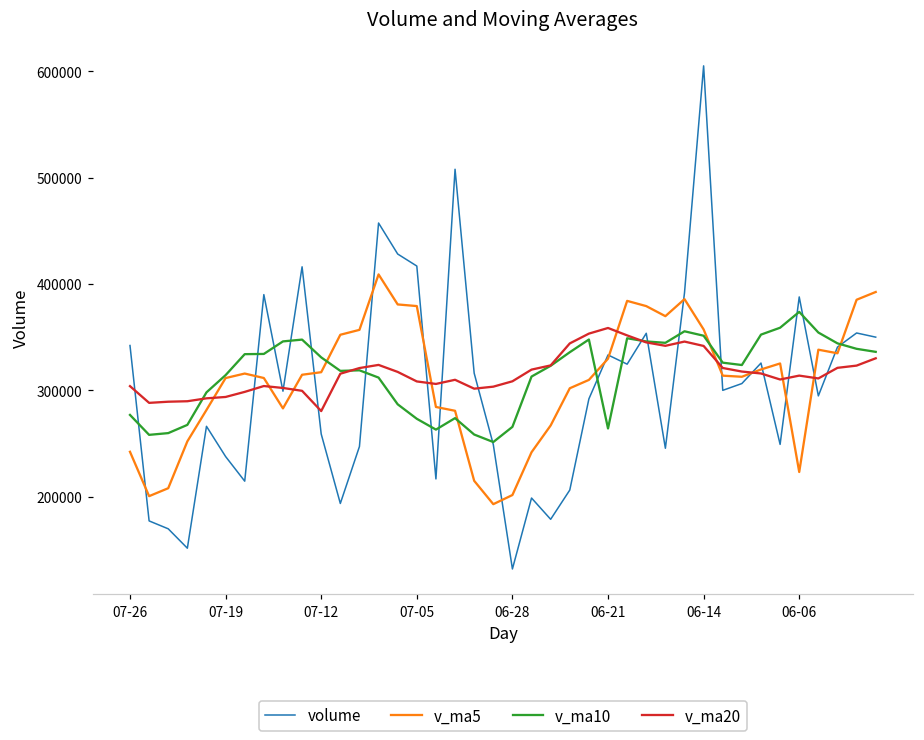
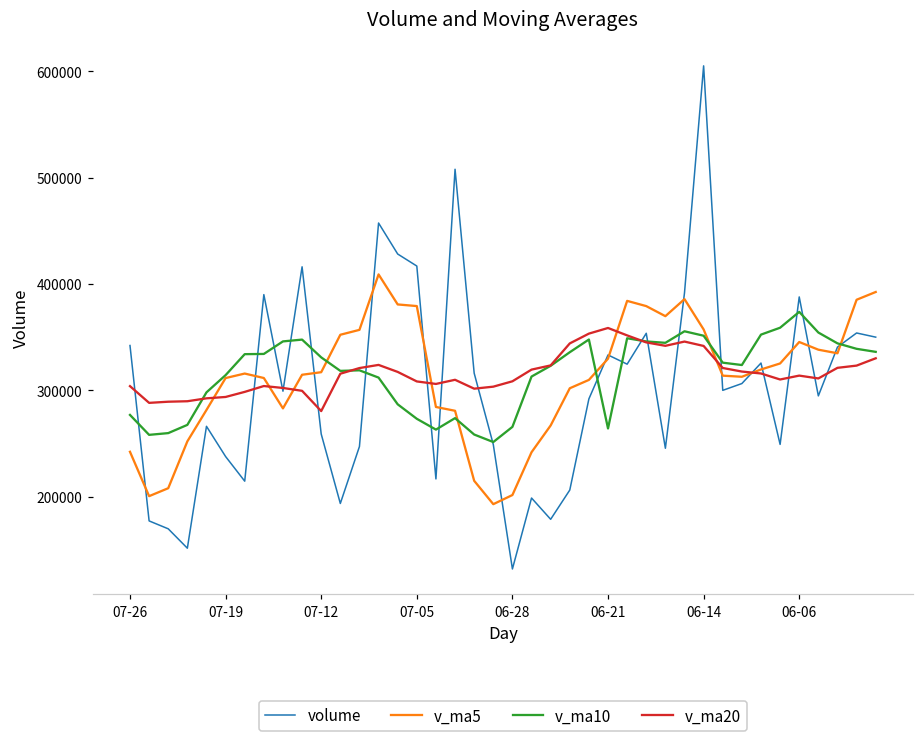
  {
    "volume": {
      "07-26": 340000,
      "07-19": 240000,
      "07-12": 260000,
      "07-05": 420000,
      "06-28": 130000,
      "06-21": 330000,
      "06-14": 610000,
      "06-06": 390000
    },
    "v_ma5": {
      "07-26": 240000,
      "07-19": 310000,
      "07-12": 320000,
      "07-05": 380000,
      "06-28": 200000,
      "06-21": 330000,
      "06-14": 360000,
-     "06-06": 220000
+     "06-06": 350000
    },
    "v_ma10": {
      "07-26": 280000,
      "07-19": 310000,
      "07-12": 330000,
      "07-05": 270000,
      "06-28": 270000,
      "06-21": 260000,
      "06-14": 350000,
      "06-06": 370000
    },
    "v_ma20": {
      "07-26": 300000,
      "07-19": 290000,
      "07-12": 280000,
      "07-05": 310000,
      "06-28": 310000,
      "06-21": 360000,
      "06-14": 340000,
      "06-06": 310000
    }
  }
